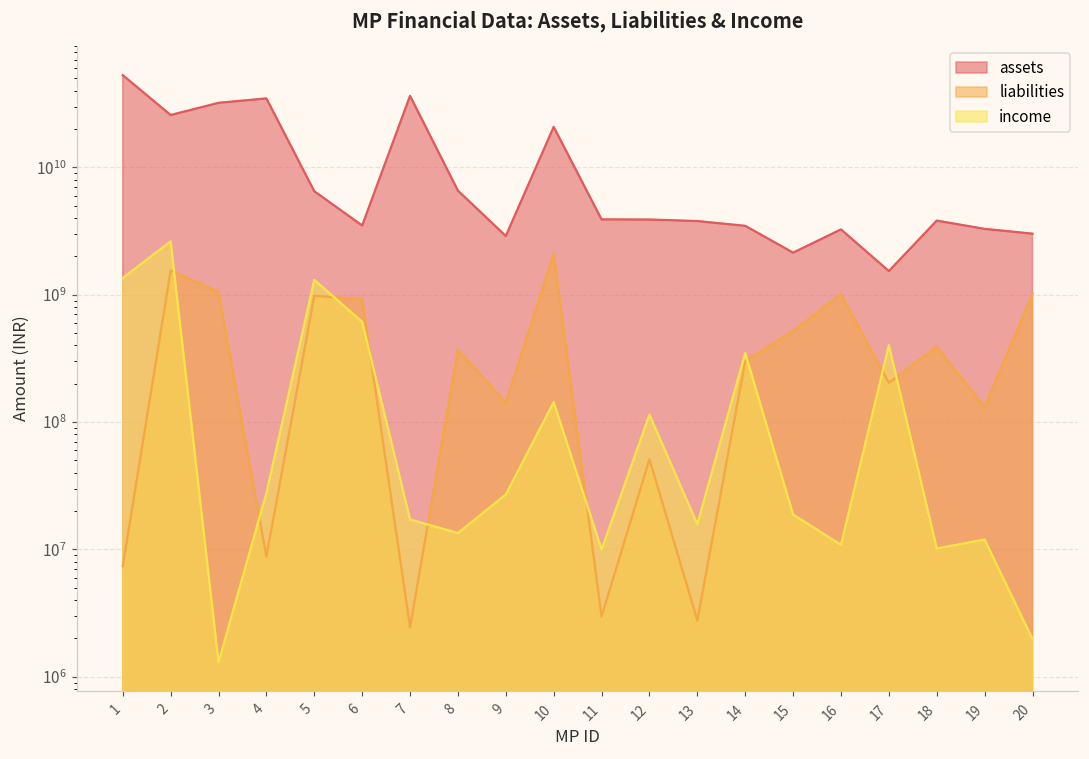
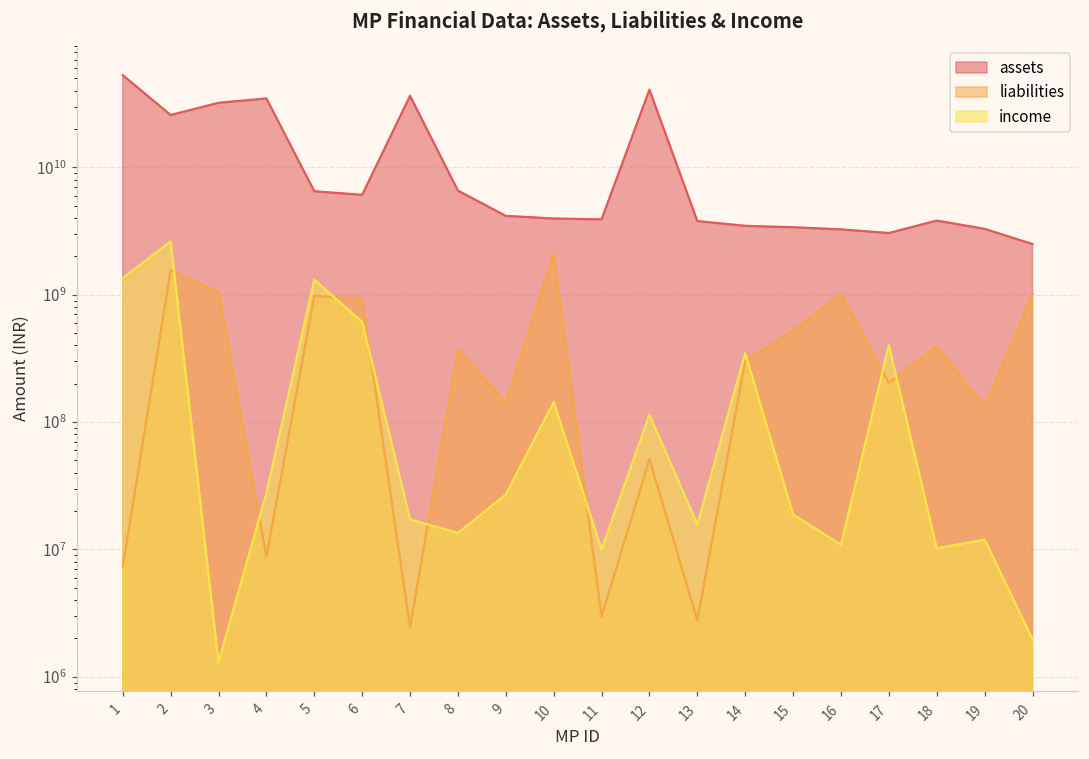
  {
    "assets": {
      "1": 50000000000,
      "2": 26000000000,
      "3": 32000000000,
      "4": 35000000000,
      "5": 6000000000,
-     "6": 3500000000,
+     "6": 6000000000,
      "7": 36000000000,
      "8": 7000000000,
-     "9": 2900000000,
-     "10": 21000000000,
+     "9": 4200000000,
+     "10": 4000000000,
      "11": 3900000000,
-     "12": 3900000000,
+     "12": 41000000000,
      "13": 3800000000,
      "14": 3500000000,
-     "15": 2100000000,
+     "15": 3400000000,
      "16": 3300000000,
-     "17": 1500000000,
+     "17": 3100000000,
      "18": 3800000000,
      "19": 3300000000,
-     "20": 3000000000
+     "20": 2500000000
    }
  }
